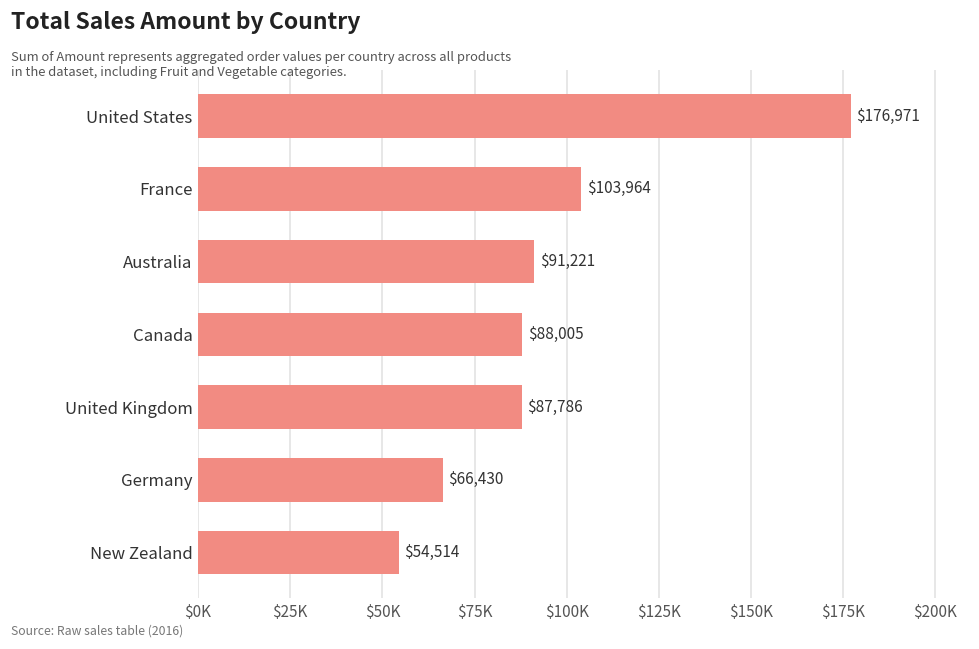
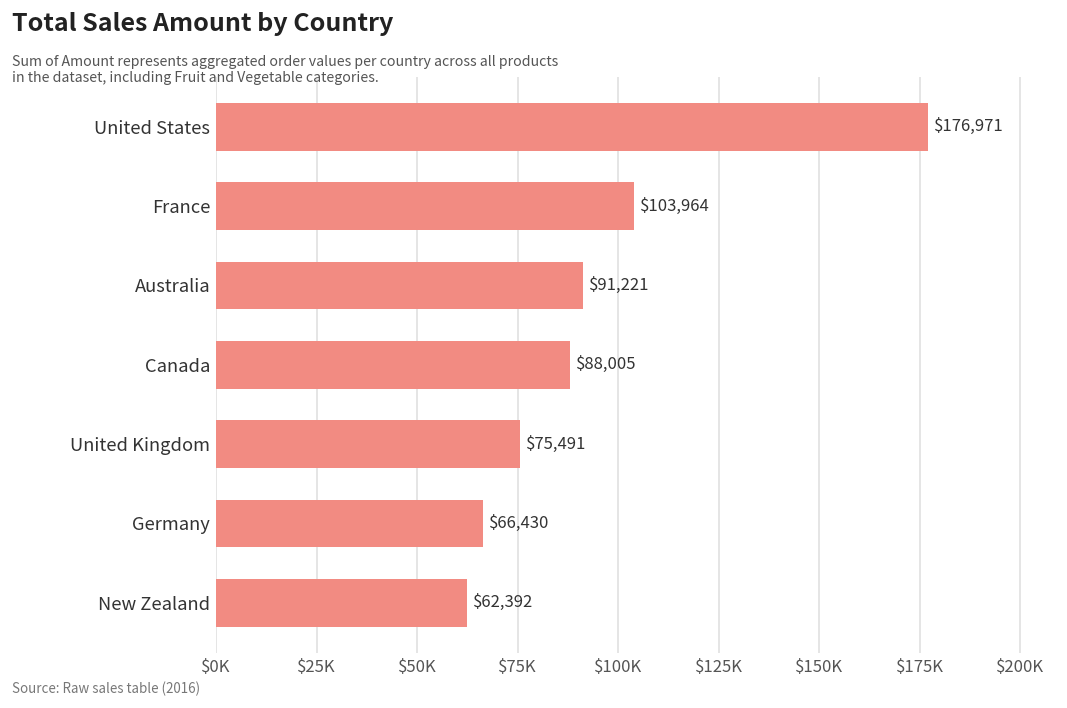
  {
    "United States": "$176,971",
    "France": "$103,964",
    "Australia": "$91,221",
    "Canada": "$88,005",
-   "United Kingdom": "$87,786",
+   "United Kingdom": "$75,491",
    "Germany": "$66,430",
-   "New Zealand": "$54,514"
+   "New Zealand": "$62,392"
  }
